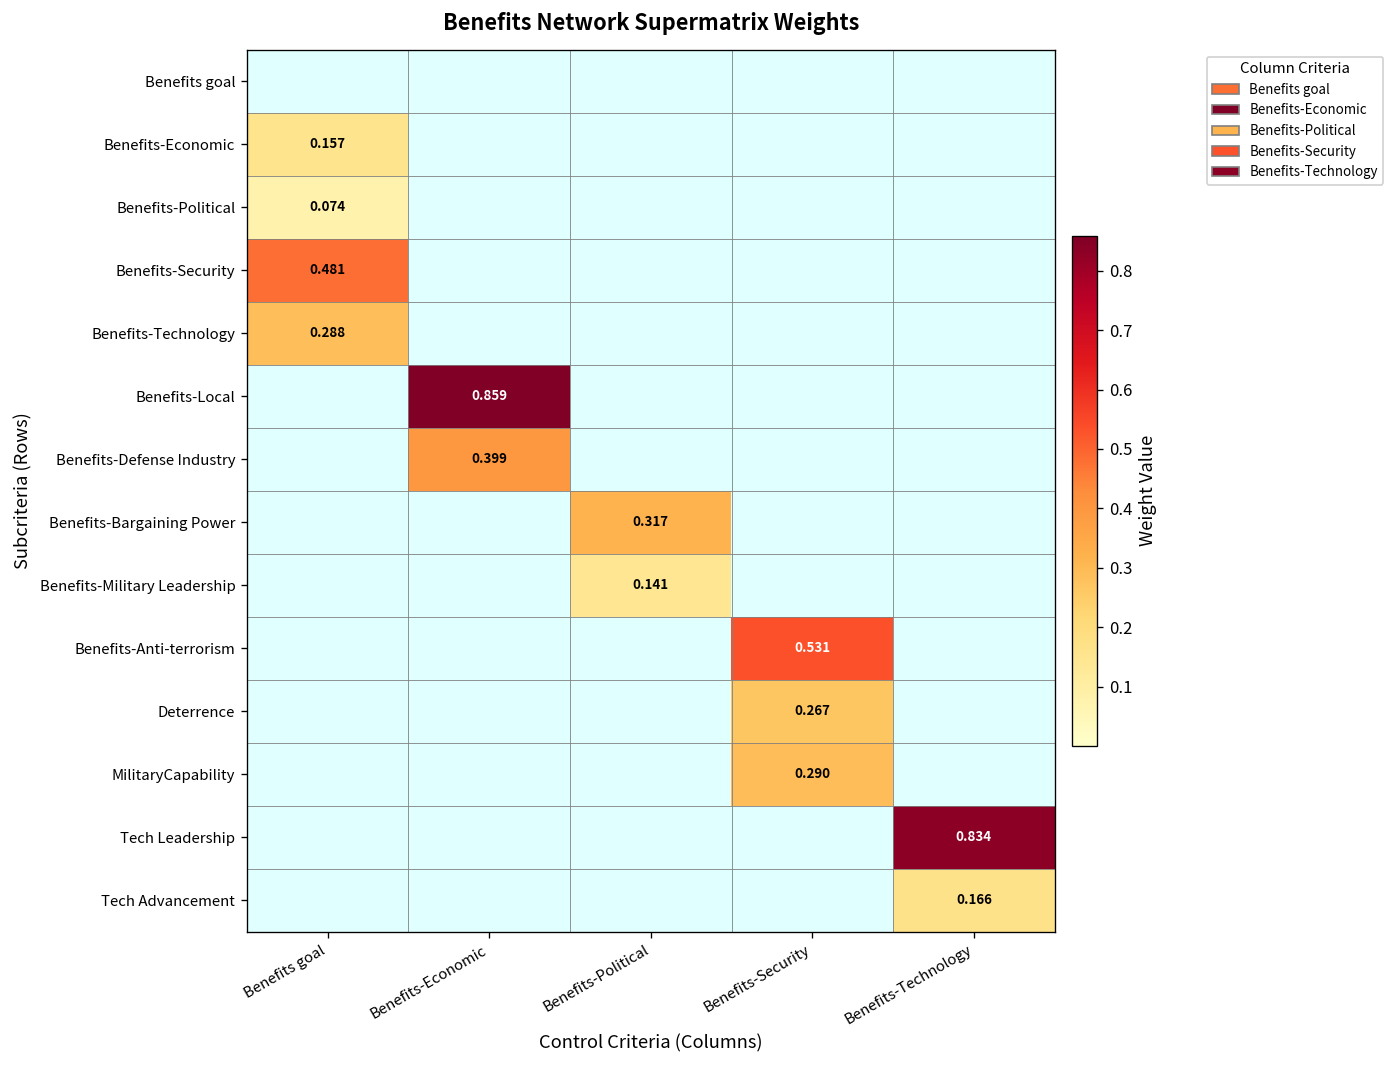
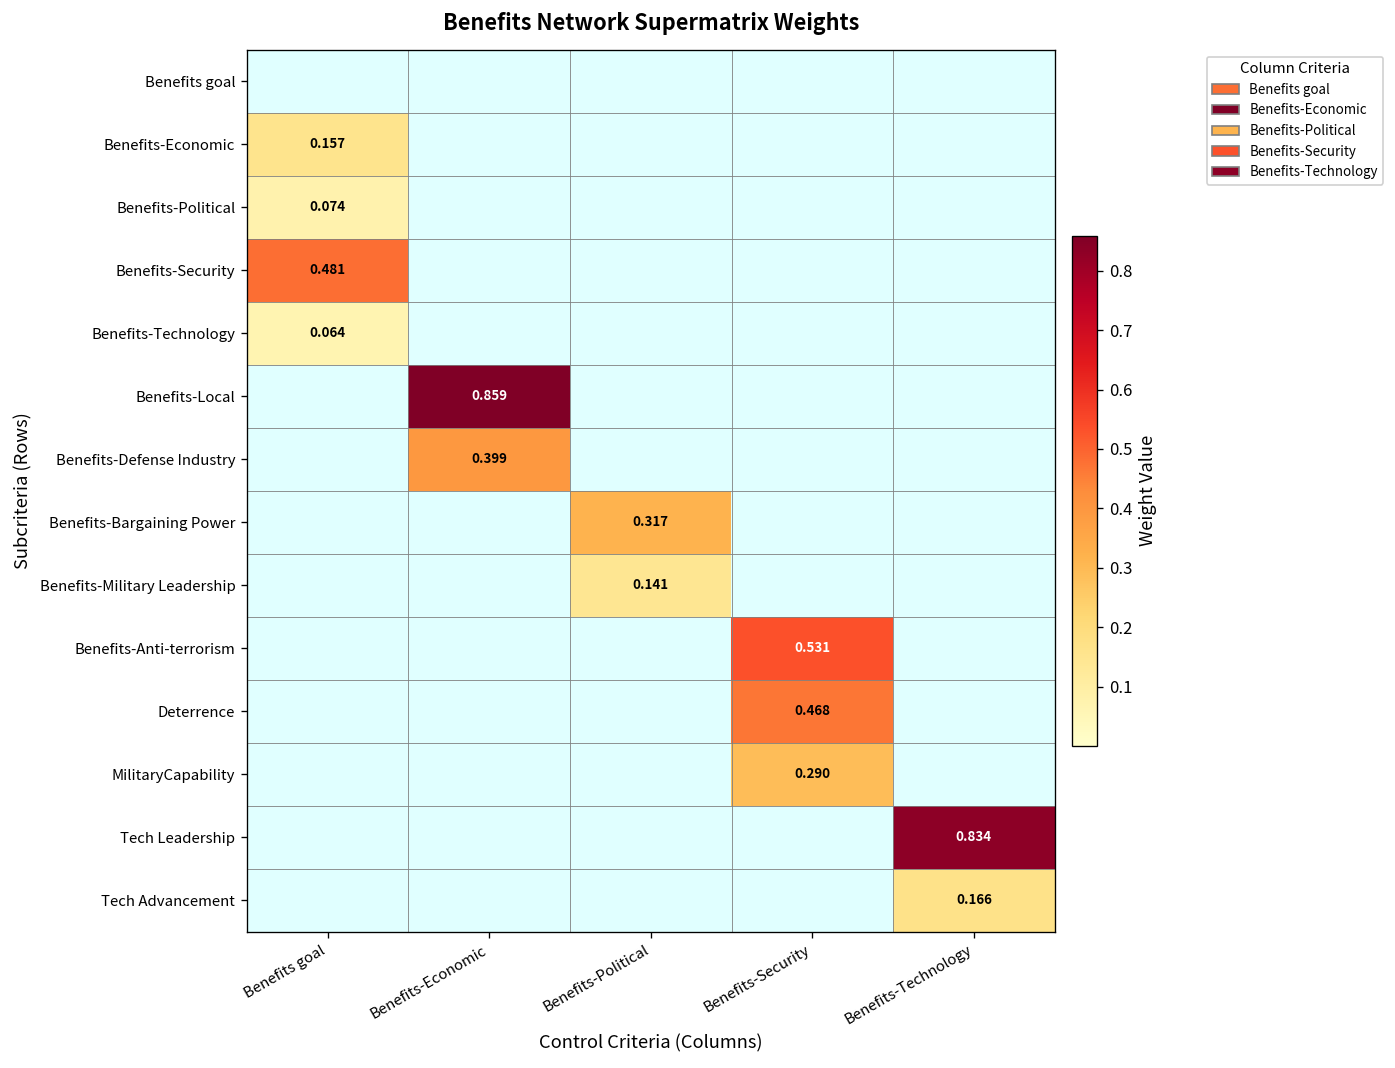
  {
    "Benefits-Economic": {
      "Benefits goal": 0.157
    },
    "Benefits-Political": {
      "Benefits goal": 0.074
    },
    "Benefits-Security": {
      "Benefits goal": 0.481
    },
    "Benefits-Technology": {
-     "Benefits goal": 0.288
+     "Benefits goal": 0.064
    },
    "Benefits-Local": {
      "Benefits-Economic": 0.859
    },
    "Benefits-Defense Industry": {
      "Benefits-Economic": 0.399
    },
    "Benefits-Bargaining Power": {
      "Benefits-Political": 0.317
    },
    "Benefits-Military Leadership": {
      "Benefits-Political": 0.141
    },
    "Benefits-Anti-terrorism": {
      "Benefits-Security": 0.531
    },
    "Deterrence": {
-     "Benefits-Security": 0.267
+     "Benefits-Security": 0.468
    },
    "MilitaryCapability": {
      "Benefits-Security": 0.290
    },
    "Tech Leadership": {
      "Benefits-Technology": 0.834
    },
    "Tech Advancement": {
      "Benefits-Technology": 0.166
    }
  }
